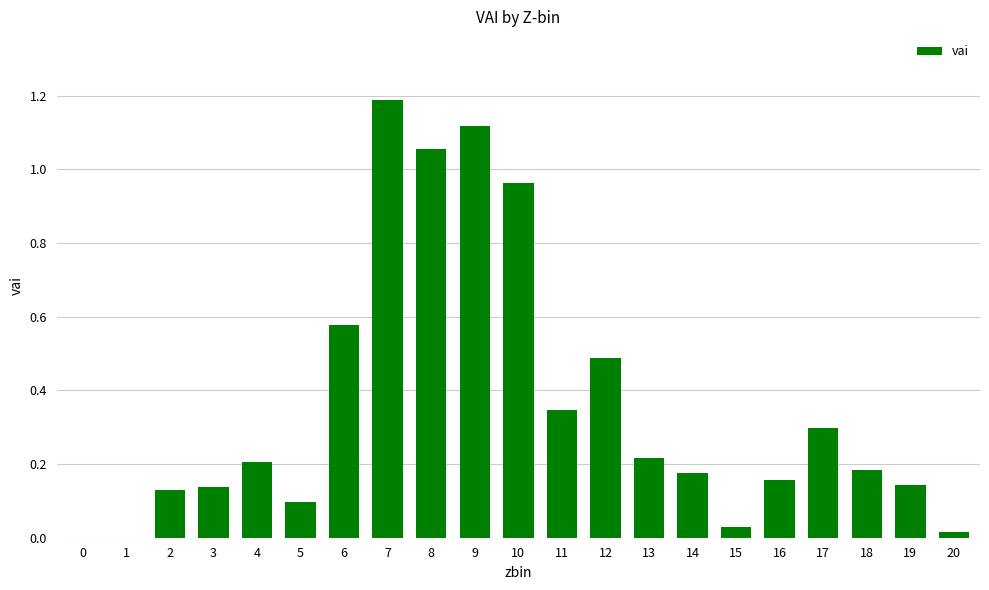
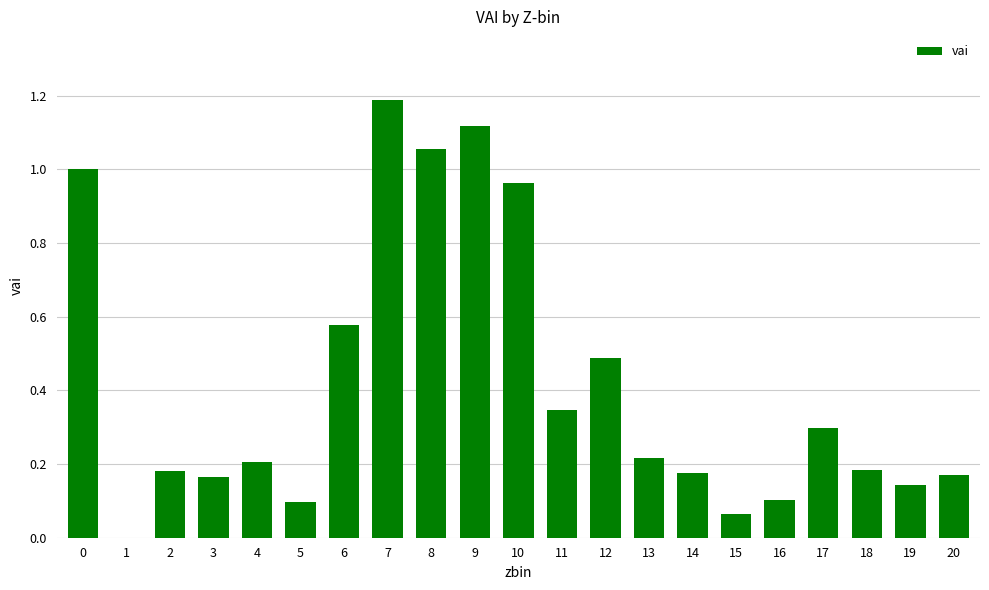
  {
-   "0": 0,
+   "0": 1,
    "1": 0.00,
-   "2": 0.13,
-   "3": 0.14,
+   "2": 0.18,
+   "3": 0.16,
    "4": 0.21,
    "5": 0.10,
    "6": 0.58,
    "7": 1.19,
    "8": 1.05,
    "9": 1.12,
    "10": 0.96,
    "11": 0.35,
    "12": 0.49,
    "13": 0.22,
    "14": 0.18,
-   "15": 0.03,
-   "16": 0.16,
+   "15": 0.06,
+   "16": 0.10,
    "17": 0.30,
    "18": 0.18,
    "19": 0.14,
-   "20": 0.02
+   "20": 0.17
  }
